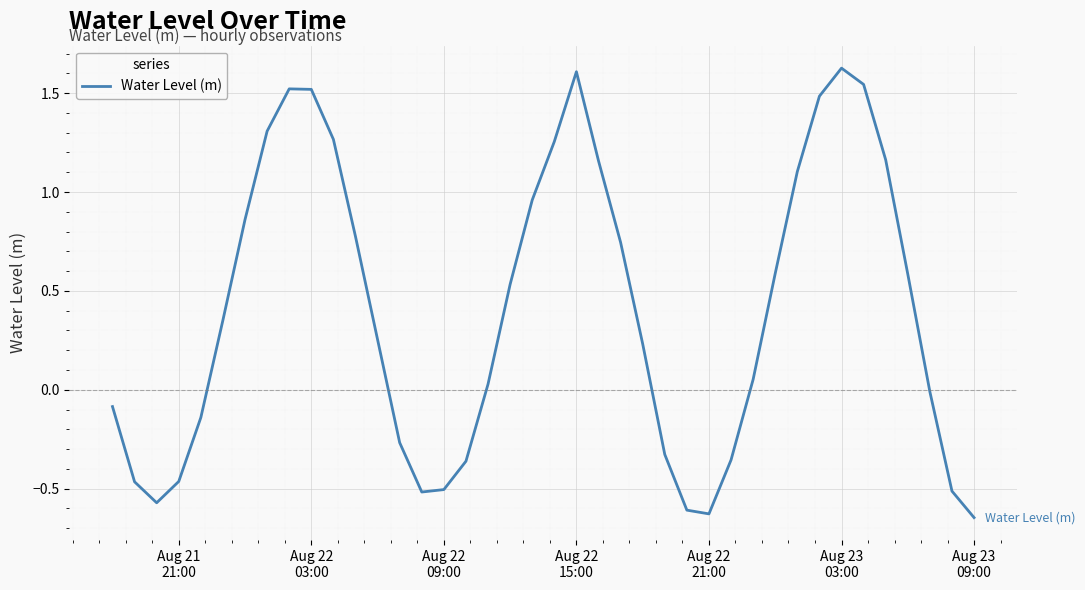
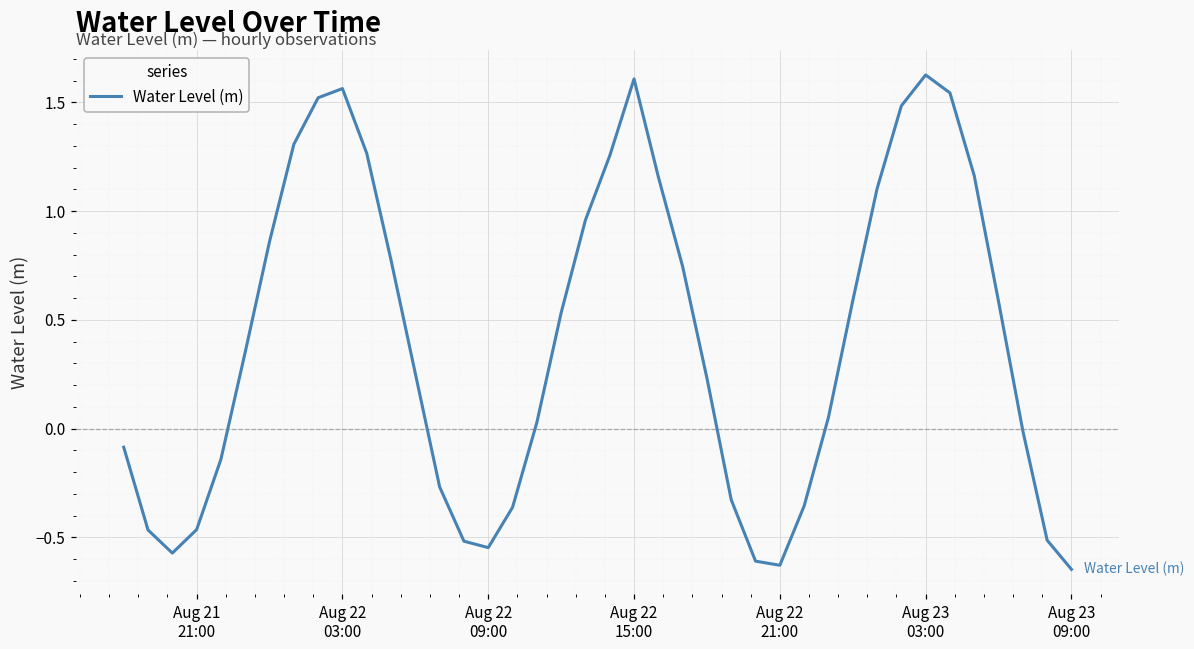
  {
    "Aug 21 21:00": -0.46,
-   "Aug 22 03:00": 1.52,
-   "Aug 22 09:00": -0.50,
+   "Aug 22 03:00": 1.56,
+   "Aug 22 09:00": -0.55,
    "Aug 22 15:00": 1.61,
    "Aug 22 21:00": -0.63,
    "Aug 23 03:00": 1.63,
    "Aug 23 09:00": -0.65
  }
